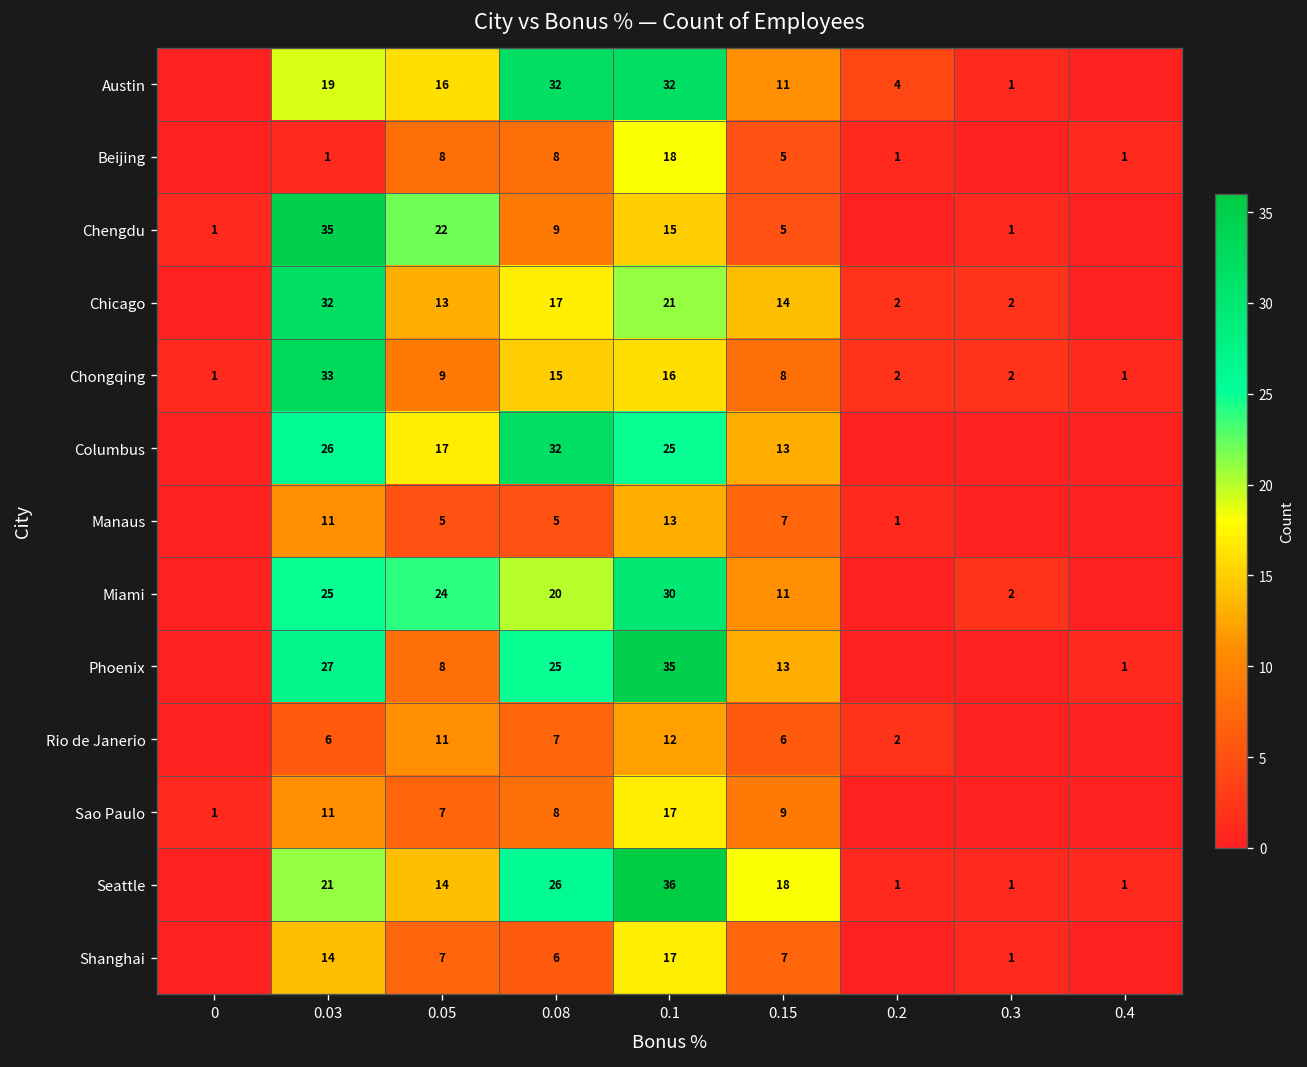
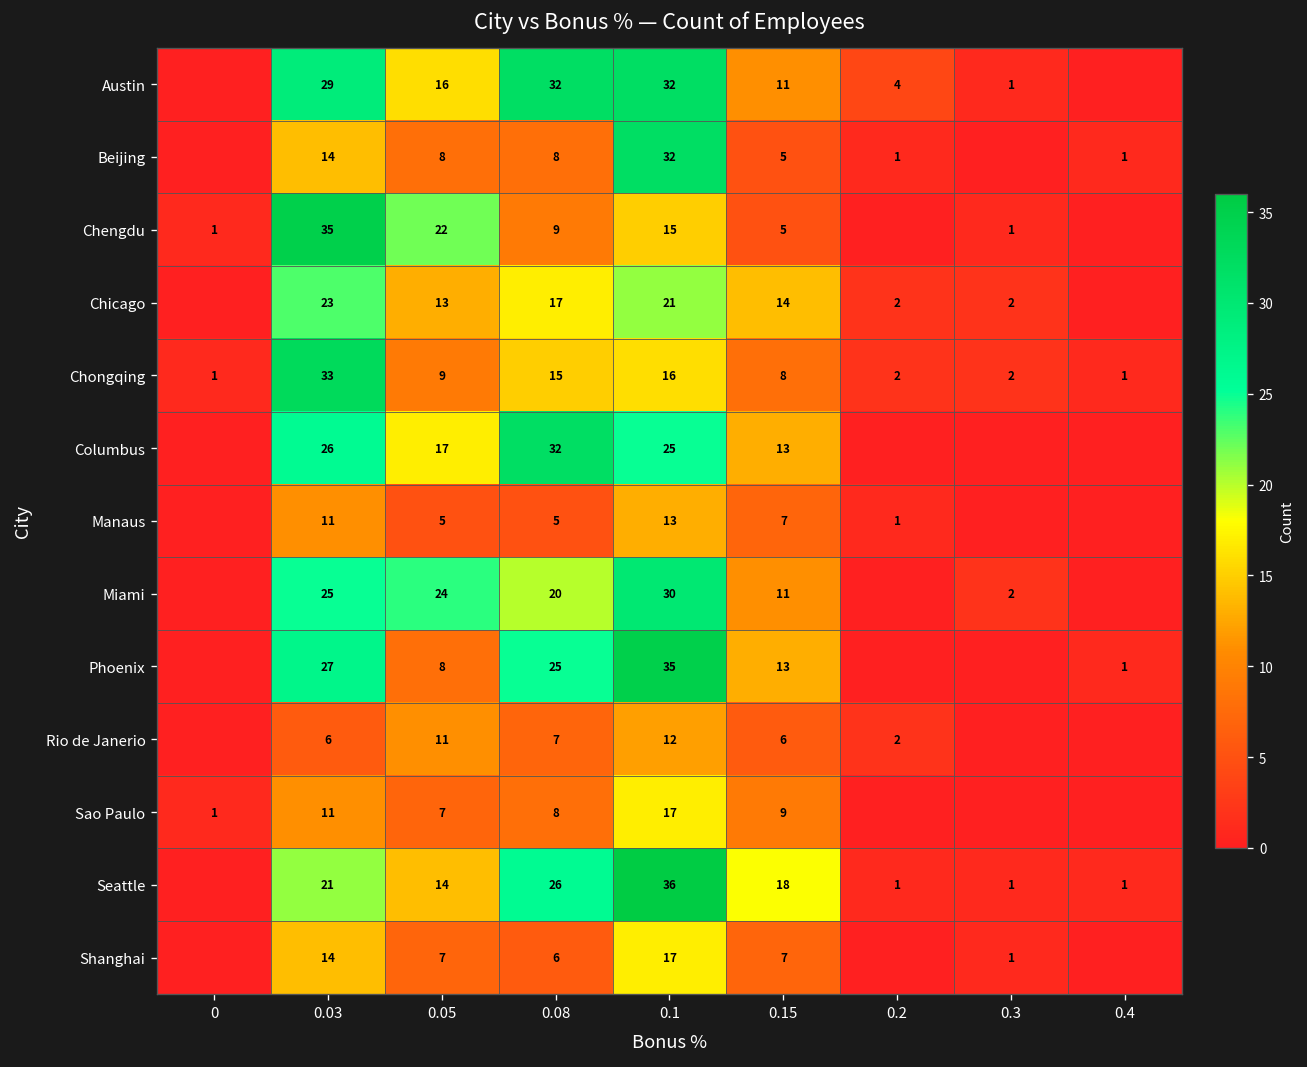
  {
    "Austin": {
-     "0.03": 19,
+     "0.03": 29,
      "0.05": 16,
      "0.08": 32,
      "0.1": 32,
      "0.15": 11,
      "0.2": 4,
      "0.3": 1
    },
    "Beijing": {
-     "0.03": 1,
+     "0.03": 14,
      "0.05": 8,
      "0.08": 8,
-     "0.1": 18,
+     "0.1": 32,
      "0.15": 5,
      "0.2": 1,
      "0.4": 1
    },
    "Chengdu": {
      "0": 1,
      "0.03": 35,
      "0.05": 22,
      "0.08": 9,
      "0.1": 15,
      "0.15": 5,
      "0.3": 1
    },
    "Chicago": {
-     "0.03": 32,
+     "0.03": 23,
      "0.05": 13,
      "0.08": 17,
      "0.1": 21,
      "0.15": 14,
      "0.2": 2,
      "0.3": 2
    },
    "Chongqing": {
      "0": 1,
      "0.03": 33,
      "0.05": 9,
      "0.08": 15,
      "0.1": 16,
      "0.15": 8,
      "0.2": 2,
      "0.3": 2,
      "0.4": 1
    },
    "Columbus": {
      "0.03": 26,
      "0.05": 17,
      "0.08": 32,
      "0.1": 25,
      "0.15": 13
    },
    "Manaus": {
      "0.03": 11,
      "0.05": 5,
      "0.08": 5,
      "0.1": 13,
      "0.15": 7,
      "0.2": 1
    },
    "Miami": {
      "0.03": 25,
      "0.05": 24,
      "0.08": 20,
      "0.1": 30,
      "0.15": 11,
      "0.3": 2
    },
    "Phoenix": {
      "0.03": 27,
      "0.05": 8,
      "0.08": 25,
      "0.1": 35,
      "0.15": 13,
      "0.4": 1
    },
    "Rio de Janerio": {
      "0.03": 6,
      "0.05": 11,
      "0.08": 7,
      "0.1": 12,
      "0.15": 6,
      "0.2": 2
    },
    "Sao Paulo": {
      "0": 1,
      "0.03": 11,
      "0.05": 7,
      "0.08": 8,
      "0.1": 17,
      "0.15": 9
    },
    "Seattle": {
      "0.03": 21,
      "0.05": 14,
      "0.08": 26,
      "0.1": 36,
      "0.15": 18,
      "0.2": 1,
      "0.3": 1,
      "0.4": 1
    },
    "Shanghai": {
      "0.03": 14,
      "0.05": 7,
      "0.08": 6,
      "0.1": 17,
      "0.15": 7,
      "0.3": 1
    }
  }
